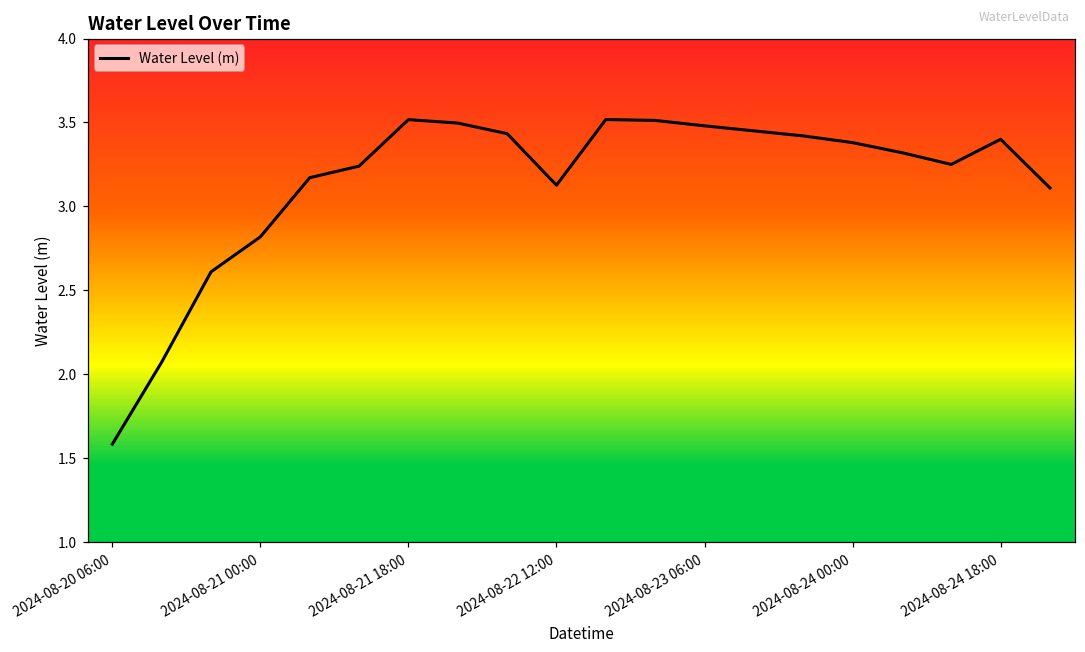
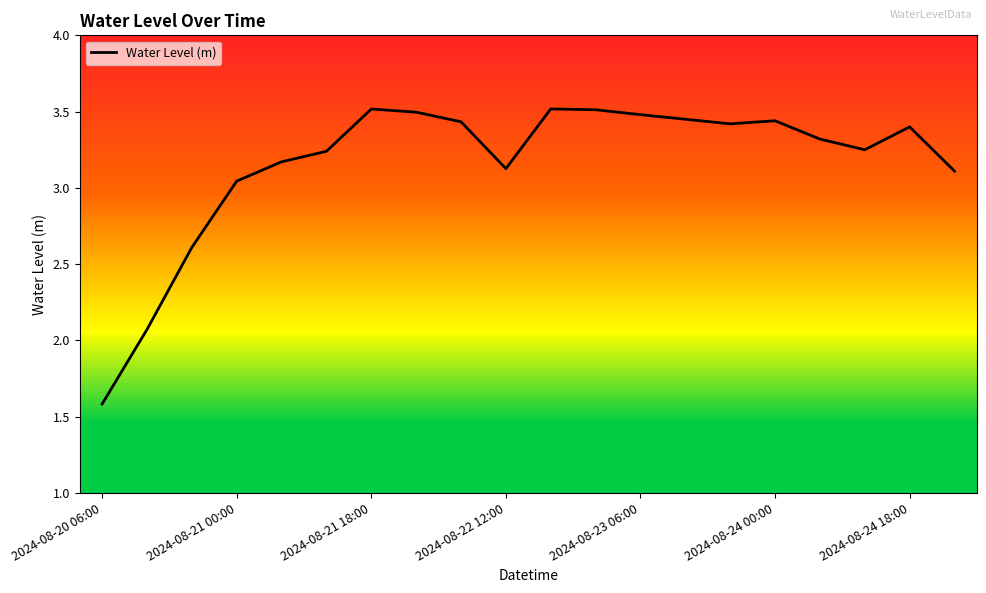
  {
    "2024-08-20 06:00": 1.58,
-   "2024-08-21 00:00": 2.82,
+   "2024-08-21 00:00": 3.04,
    "2024-08-21 18:00": 3.52,
    "2024-08-22 12:00": 3.13,
    "2024-08-23 06:00": 3.48,
-   "2024-08-24 00:00": 3.38,
+   "2024-08-24 00:00": 3.44,
    "2024-08-24 18:00": 3.40
  }
